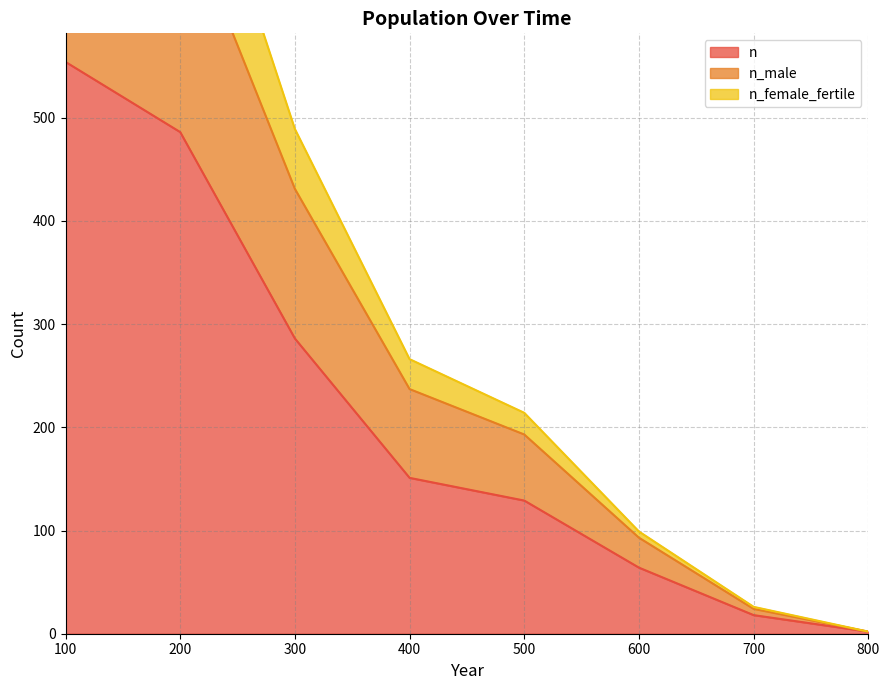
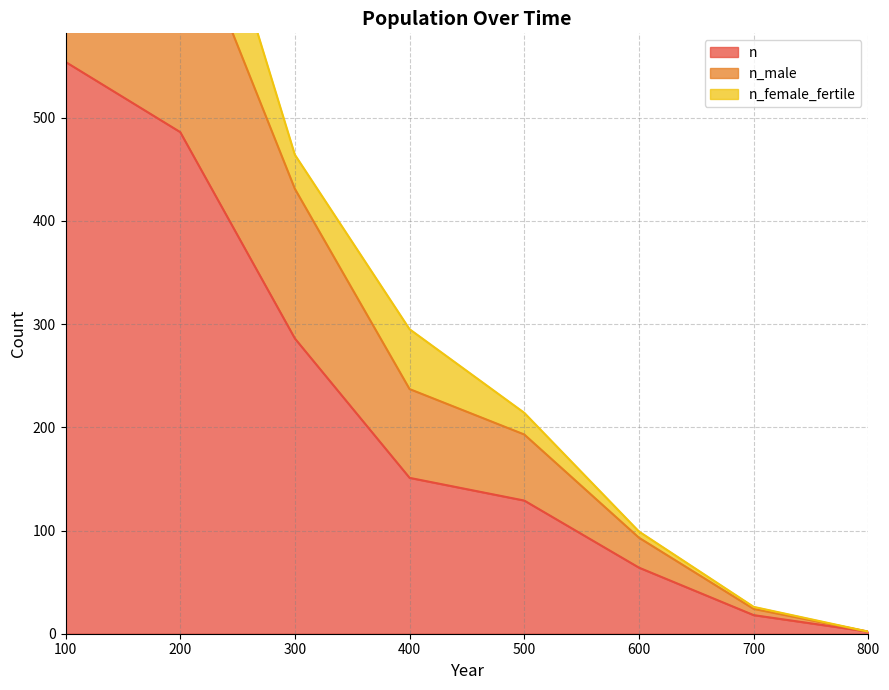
  {
    "n_female_fertile": {
-     "300": 58,
-     "400": 29,
+     "300": 33,
+     "400": 58,
      "500": 21,
      "600": 6
    }
  }
